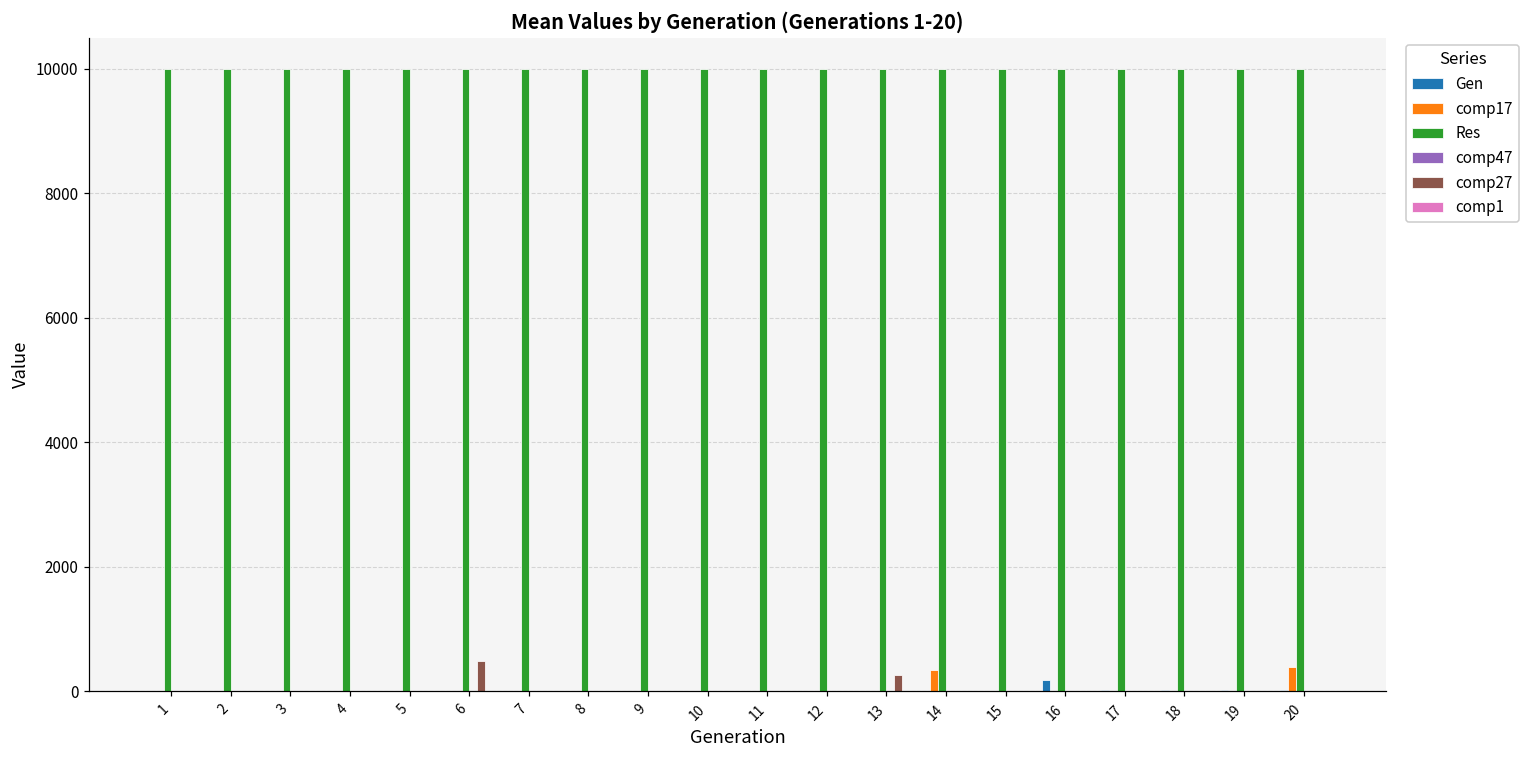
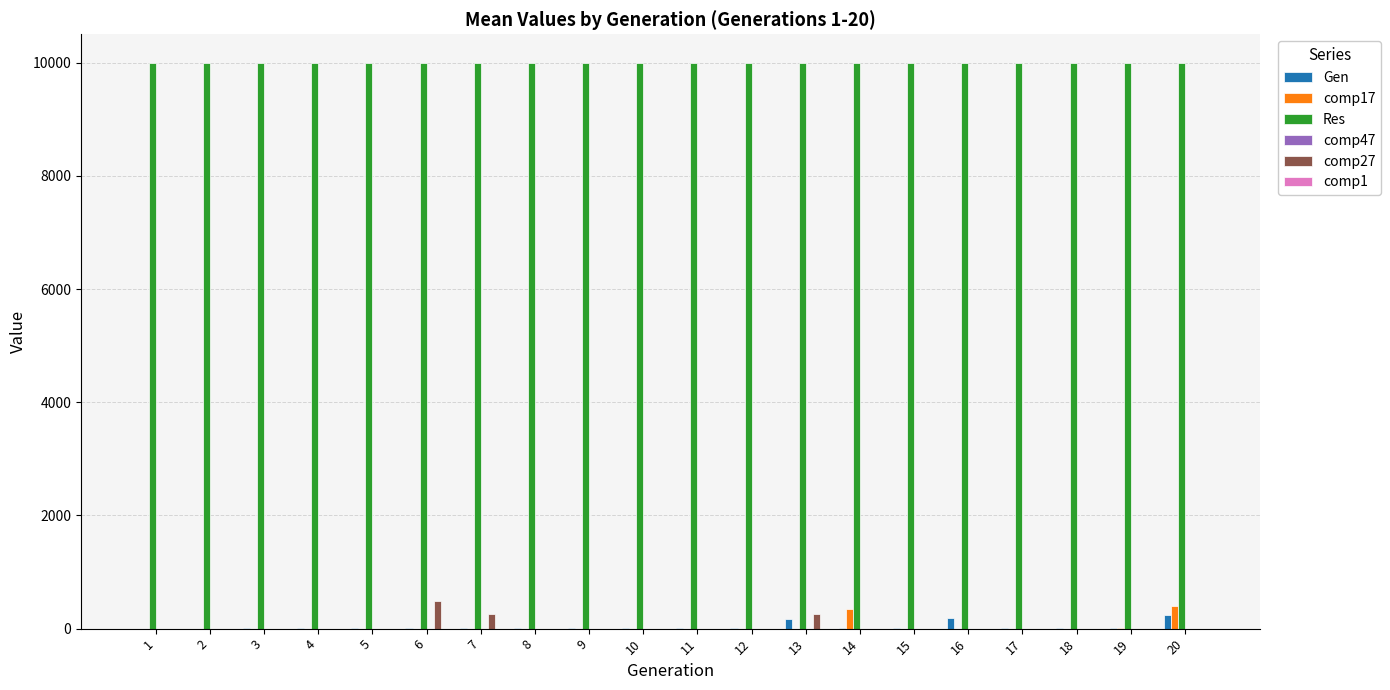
  {
    "Gen": {
-     "13": 0,
+     "13": 200,
      "16": 200,
-     "20": 0
+     "20": 200
    },
    "comp17": {
      "1": 0,
      "2": 0,
      "3": 0,
      "4": 0,
      "5": 0,
      "6": 0,
      "7": 0,
      "8": 0,
      "9": 0,
      "10": 0,
      "11": 0,
      "12": 0,
      "13": 0,
      "14": 300,
      "15": 0,
      "16": 0,
      "20": 400
    },
    "Res": {
      "1": 10000,
      "2": 10000,
      "3": 10000,
      "4": 10000,
      "5": 10000,
      "6": 10000,
      "7": 10000,
      "8": 10000,
      "9": 10000,
      "10": 10000,
      "11": 10000,
      "12": 10000,
      "13": 10000,
      "14": 10000,
      "15": 10000,
      "16": 10000,
      "17": 10000,
      "18": 10000,
      "19": 10000,
      "20": 10000
    },
    "comp47": {
      "1": 0,
      "2": 0,
      "3": 0,
      "4": 0,
      "5": 0,
      "6": 0,
      "7": 0,
      "8": 0,
      "9": 0,
      "10": 0,
      "11": 0,
      "12": 0,
      "13": 0,
      "14": 0,
      "15": 0,
      "16": 0,
      "17": 0,
      "18": 0,
      "19": 0,
      "20": 0
    },
    "comp27": {
      "1": 0,
      "3": 0,
      "4": 0,
      "5": 0,
      "6": 500,
-     "7": 0,
+     "7": 300,
      "8": 0,
      "9": 0,
      "10": 0,
      "11": 0,
      "12": 0,
      "13": 300,
      "14": 0,
      "15": 0,
      "16": 0,
      "17": 0,
      "18": 0,
      "19": 0,
      "20": 0
    },
    "comp1": {
      "1": 0,
      "2": 0,
      "3": 0,
      "4": 0,
      "5": 0,
      "6": 0,
      "7": 0,
      "8": 0,
      "9": 0,
      "10": 0,
      "11": 0,
      "12": 0,
      "13": 0,
      "14": 0,
      "15": 0,
      "16": 0,
      "17": 0,
      "18": 0,
      "19": 0,
      "20": 0
    }
  }
